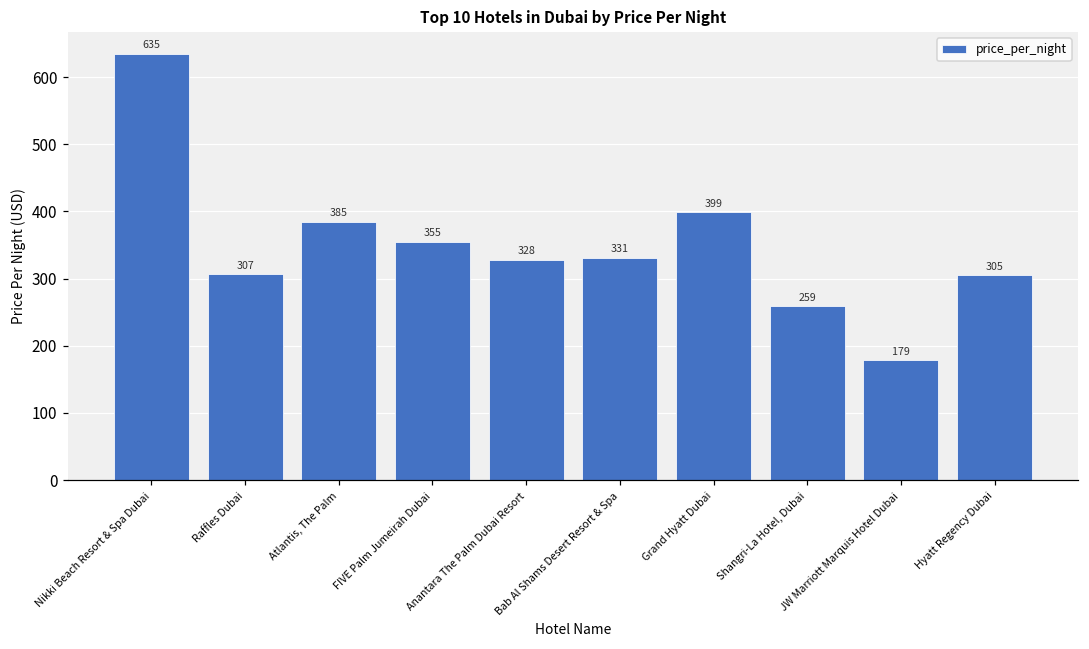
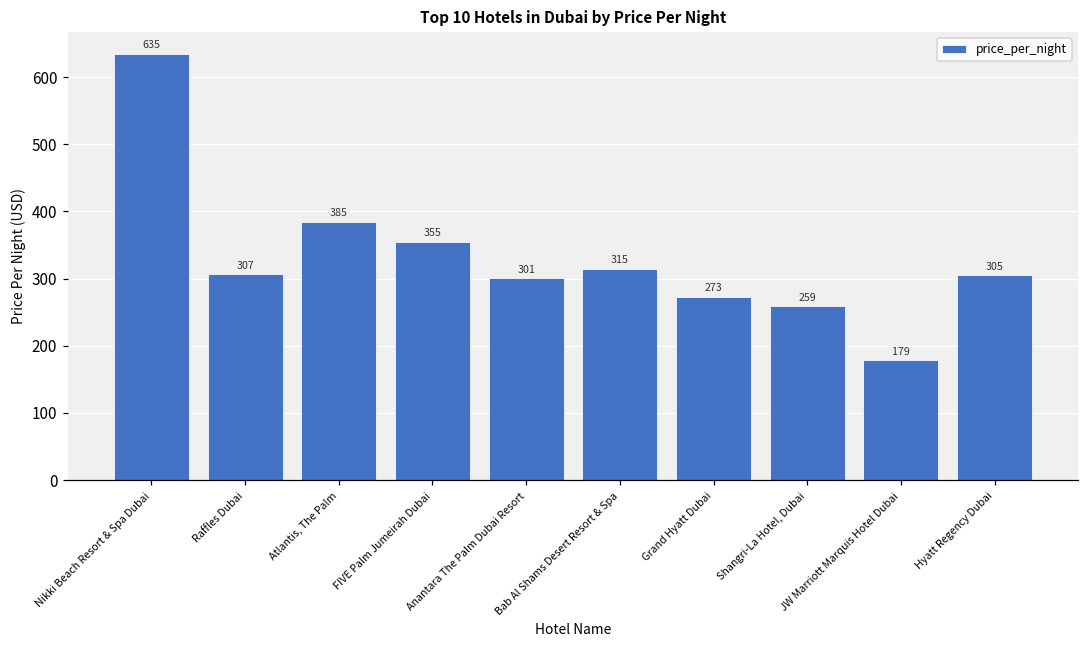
  {
    "Nikki Beach Resort & Spa Dubai": 635,
    "Raffles Dubai": 307,
    "Atlantis, The Palm": 385,
    "FIVE Palm Jumeirah Dubai": 355,
-   "Anantara The Palm Dubai Resort": 328,
-   "Bab Al Shams Desert Resort & Spa": 331,
-   "Grand Hyatt Dubai": 399,
+   "Anantara The Palm Dubai Resort": 301,
+   "Bab Al Shams Desert Resort & Spa": 315,
+   "Grand Hyatt Dubai": 273,
    "Shangri-La Hotel, Dubai": 259,
    "JW Marriott Marquis Hotel Dubai": 179,
    "Hyatt Regency Dubai": 305
  }
